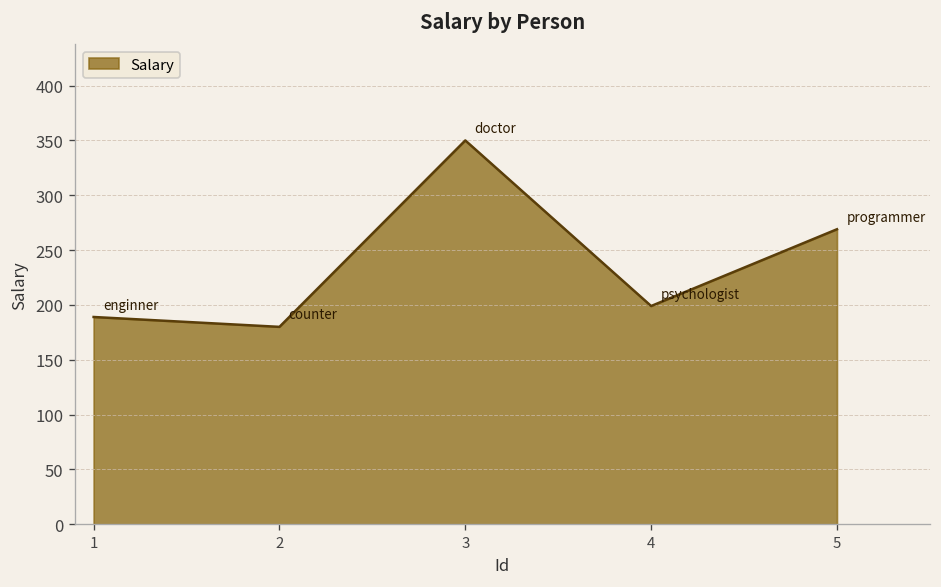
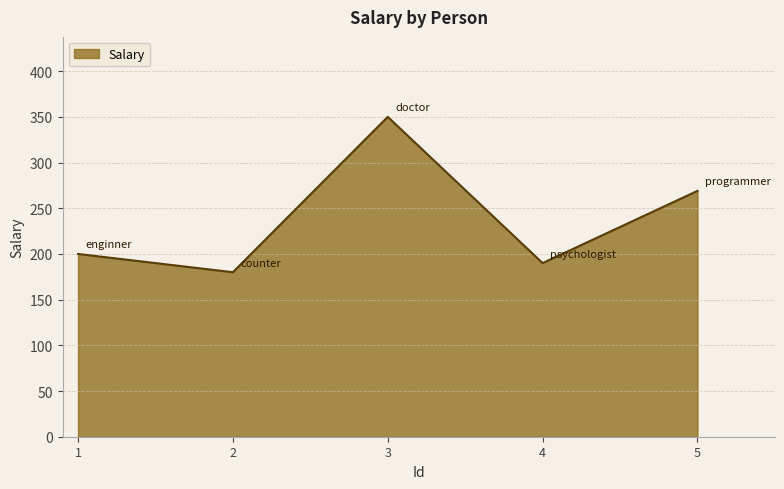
  {
-   "1": 190,
+   "1": 200,
    "2": 180,
    "3": 350,
-   "4": 200,
+   "4": 190,
    "5": 270
  }
